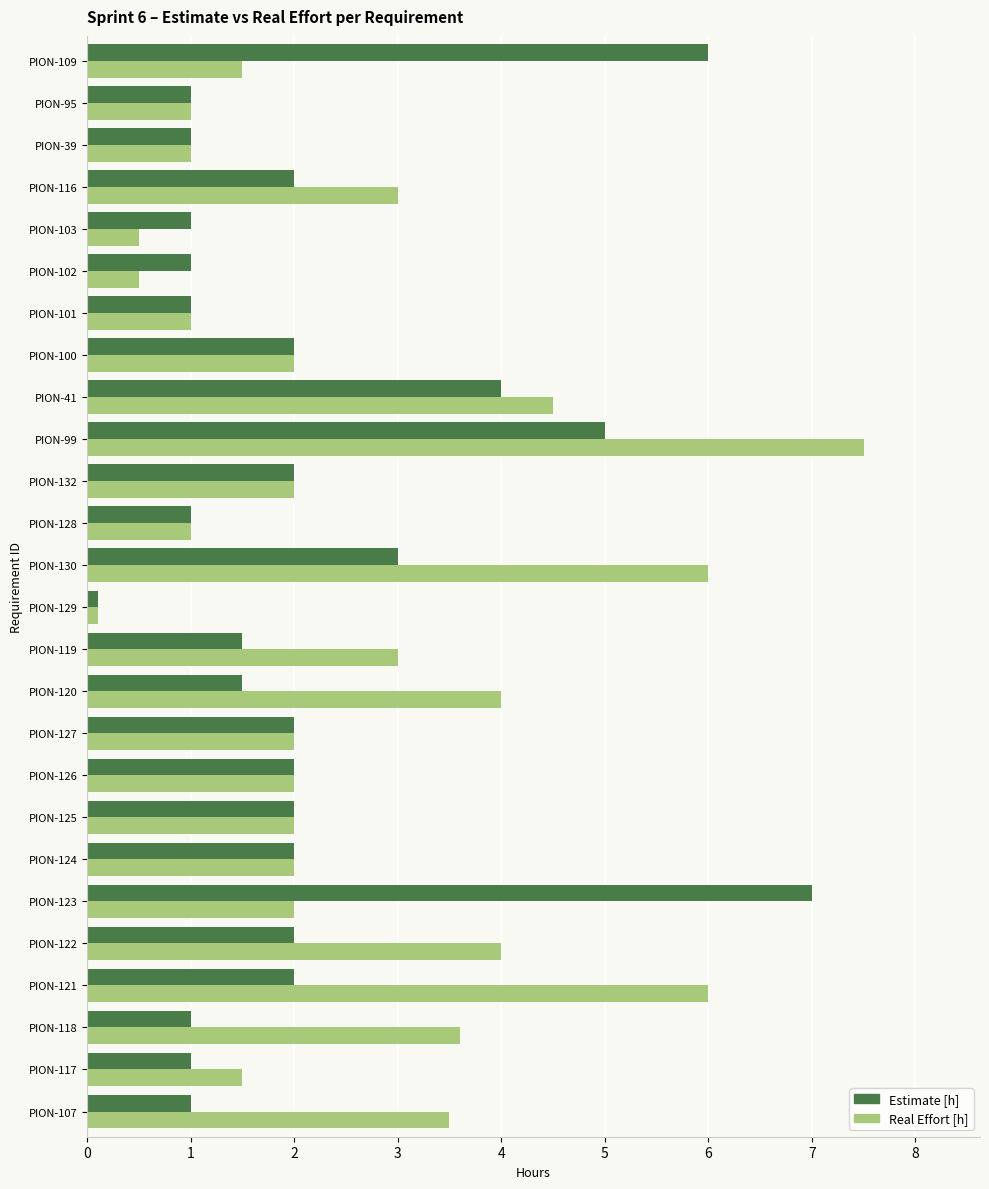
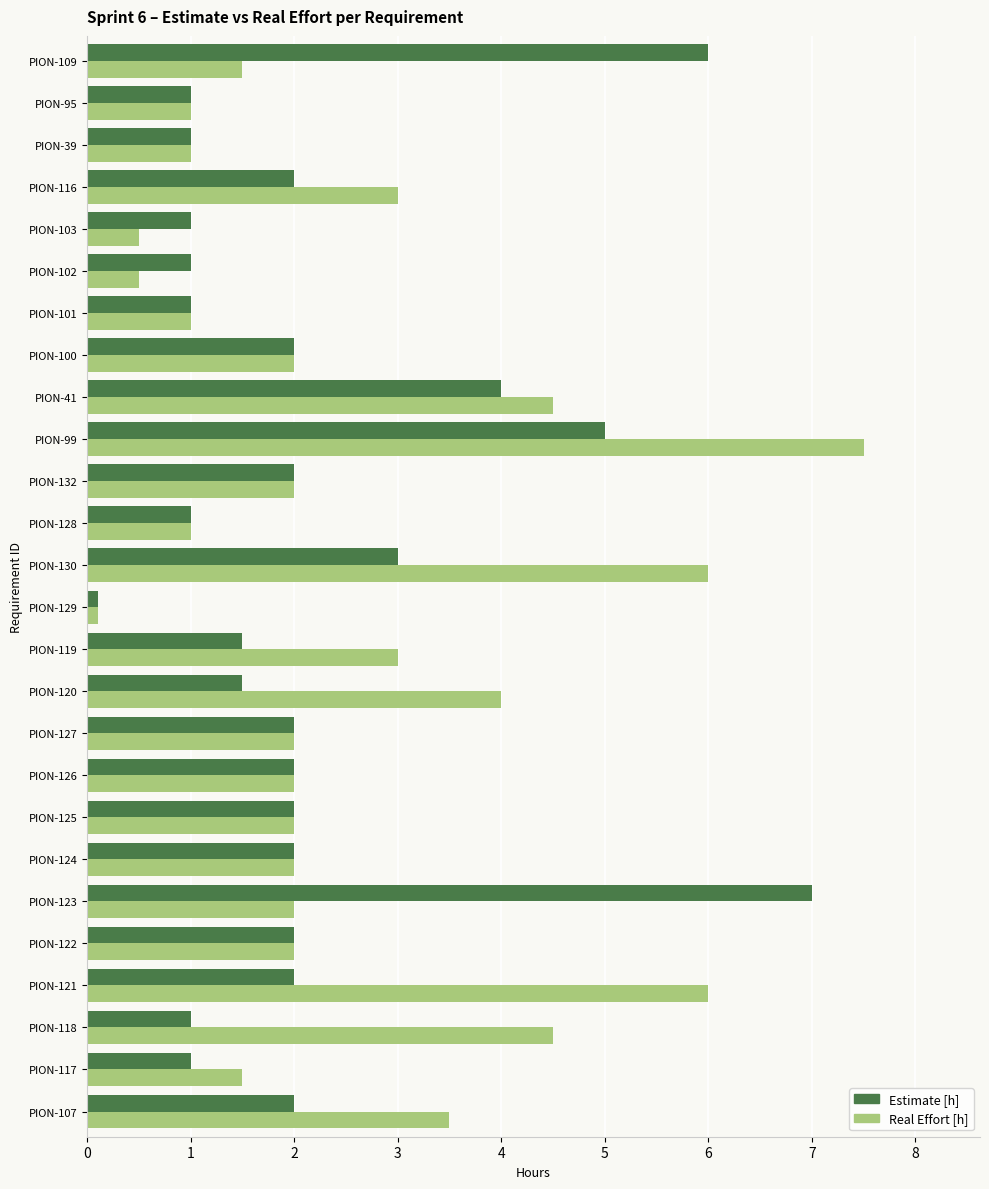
  {
    "Estimate [h]": {
      "PION-109": 6,
      "PION-95": 1,
      "PION-39": 1,
      "PION-116": 2,
      "PION-103": 1,
      "PION-102": 1,
      "PION-101": 1,
      "PION-100": 2,
      "PION-41": 4,
      "PION-99": 5,
      "PION-132": 2,
      "PION-128": 1,
      "PION-130": 3,
      "PION-129": 0.10,
      "PION-119": 1.50,
      "PION-120": 1.50,
      "PION-127": 2,
      "PION-126": 2,
      "PION-125": 2,
      "PION-124": 2,
      "PION-123": 7,
      "PION-122": 2,
      "PION-121": 2,
      "PION-118": 1,
      "PION-117": 1,
-     "PION-107": 1
+     "PION-107": 2
    },
    "Real Effort [h]": {
      "PION-109": 1.5,
      "PION-95": 1.0,
      "PION-39": 1.0,
      "PION-116": 3.0,
      "PION-103": 0.5,
      "PION-102": 0.5,
      "PION-101": 1.0,
      "PION-100": 2.0,
      "PION-41": 4.5,
      "PION-99": 7.5,
      "PION-132": 2.0,
      "PION-128": 1.0,
      "PION-130": 6.0,
      "PION-129": 0.1,
      "PION-119": 3.0,
      "PION-120": 4.0,
      "PION-127": 2.0,
      "PION-126": 2.0,
      "PION-125": 2.0,
      "PION-124": 2.0,
      "PION-123": 2.0,
-     "PION-122": 4,
+     "PION-122": 2,
      "PION-121": 6.0,
-     "PION-118": 3.6,
+     "PION-118": 4.5,
      "PION-117": 1.5,
      "PION-107": 3.5
    }
  }
